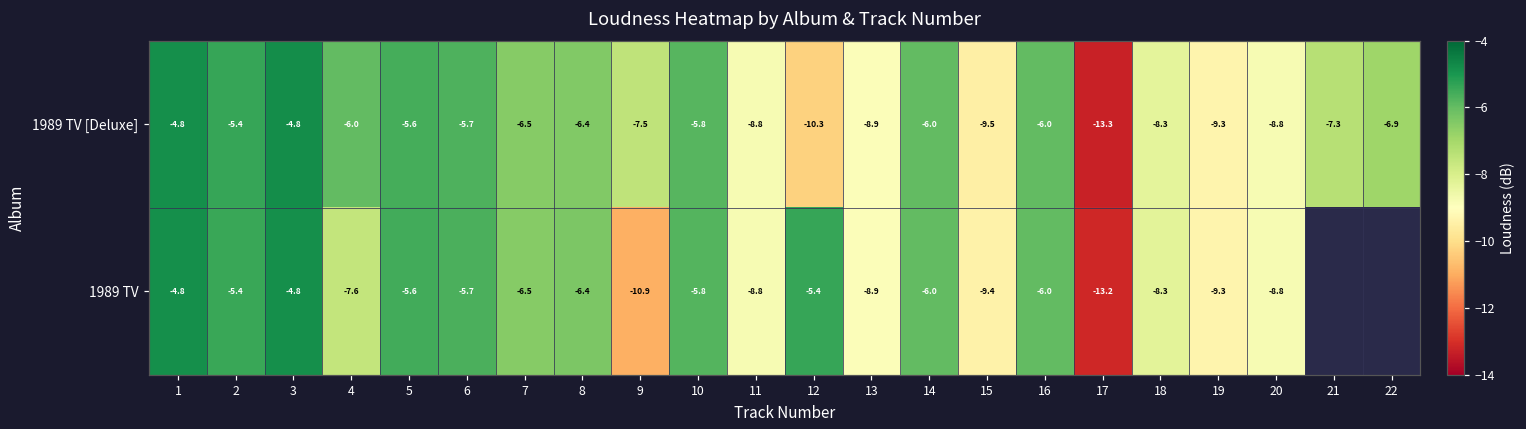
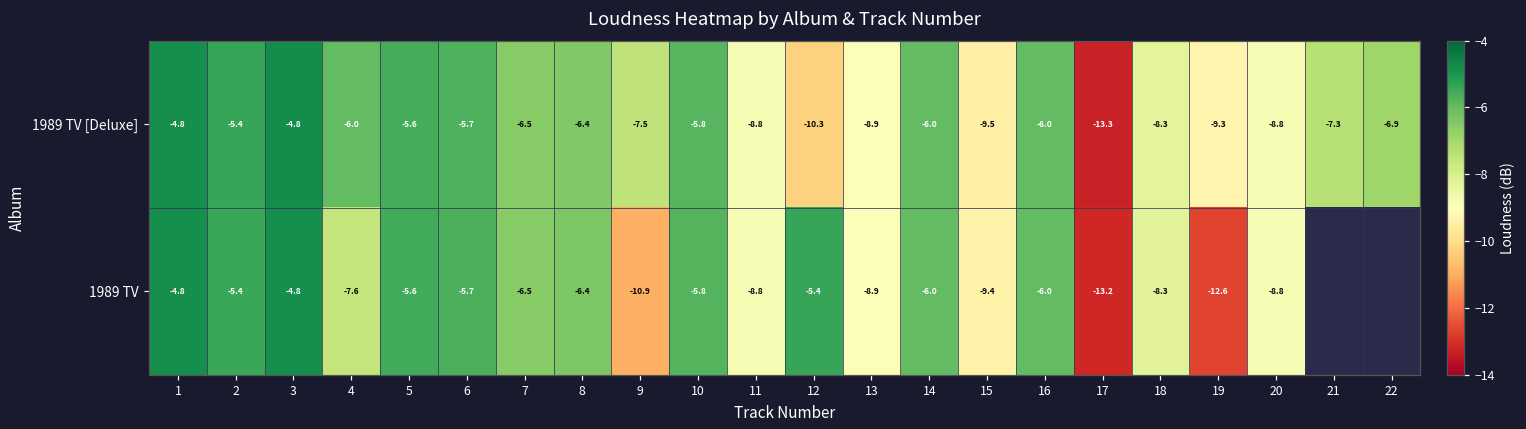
  {
    "1989 TV [Deluxe]": {
      "1": -4.8,
      "2": -5.4,
      "3": -4.8,
      "4": -6.0,
      "5": -5.6,
      "6": -5.7,
      "7": -6.5,
      "8": -6.4,
      "9": -7.5,
      "10": -5.8,
      "11": -8.8,
      "12": -10.3,
      "13": -8.9,
      "14": -6.0,
      "15": -9.5,
      "16": -6.0,
      "17": -13.3,
      "18": -8.3,
      "19": -9.3,
      "20": -8.8,
      "21": -7.3,
      "22": -6.9
    },
    "1989 TV": {
      "1": -4.8,
      "2": -5.4,
      "3": -4.8,
      "4": -7.6,
      "5": -5.6,
      "6": -5.7,
      "7": -6.5,
      "8": -6.4,
      "9": -10.9,
      "10": -5.8,
      "11": -8.8,
      "12": -5.4,
      "13": -8.9,
      "14": -6.0,
      "15": -9.4,
      "16": -6.0,
      "17": -13.2,
      "18": -8.3,
-     "19": -9.3,
+     "19": -12.6,
      "20": -8.8
    }
  }
